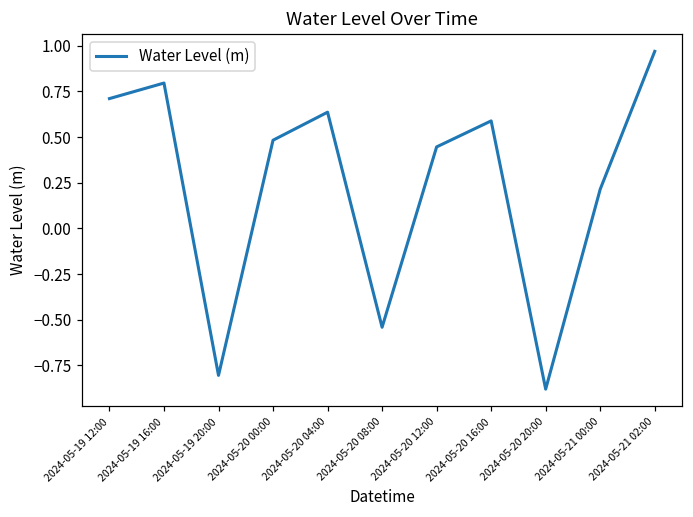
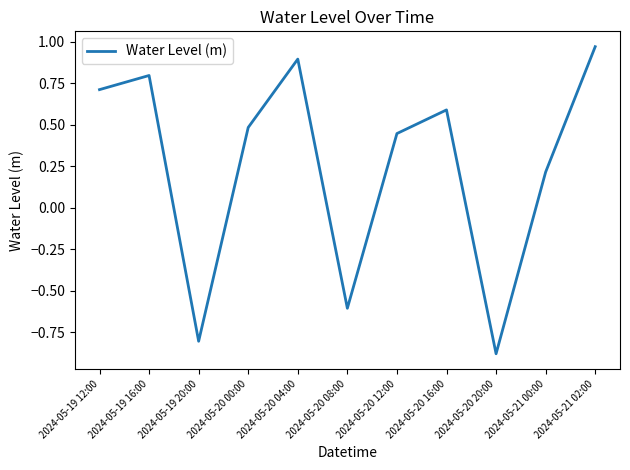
  {
    "2024-05-19 12:00": 0.71,
    "2024-05-19 16:00": 0.80,
    "2024-05-19 20:00": -0.80,
    "2024-05-20 00:00": 0.48,
-   "2024-05-20 04:00": 0.64,
-   "2024-05-20 08:00": -0.54,
+   "2024-05-20 04:00": 0.89,
+   "2024-05-20 08:00": -0.61,
    "2024-05-20 12:00": 0.45,
    "2024-05-20 16:00": 0.59,
    "2024-05-20 20:00": -0.88,
    "2024-05-21 00:00": 0.21,
    "2024-05-21 02:00": 0.97
  }
